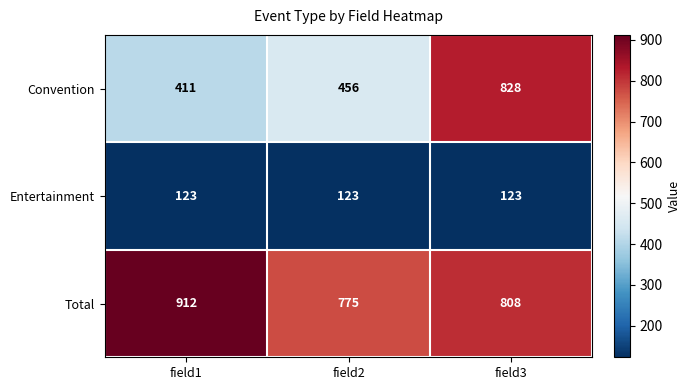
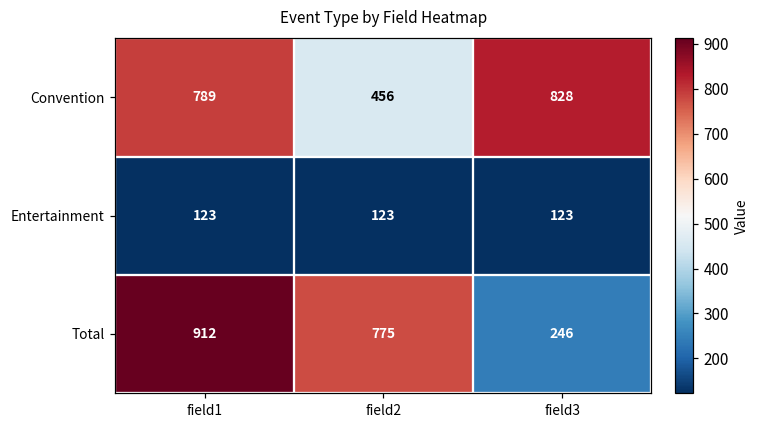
  {
    "Convention": {
-     "field1": 411,
+     "field1": 789,
      "field2": 456,
      "field3": 828
    },
    "Entertainment": {
      "field1": 123,
      "field2": 123,
      "field3": 123
    },
    "Total": {
      "field1": 912,
      "field2": 775,
-     "field3": 808
+     "field3": 246
    }
  }
